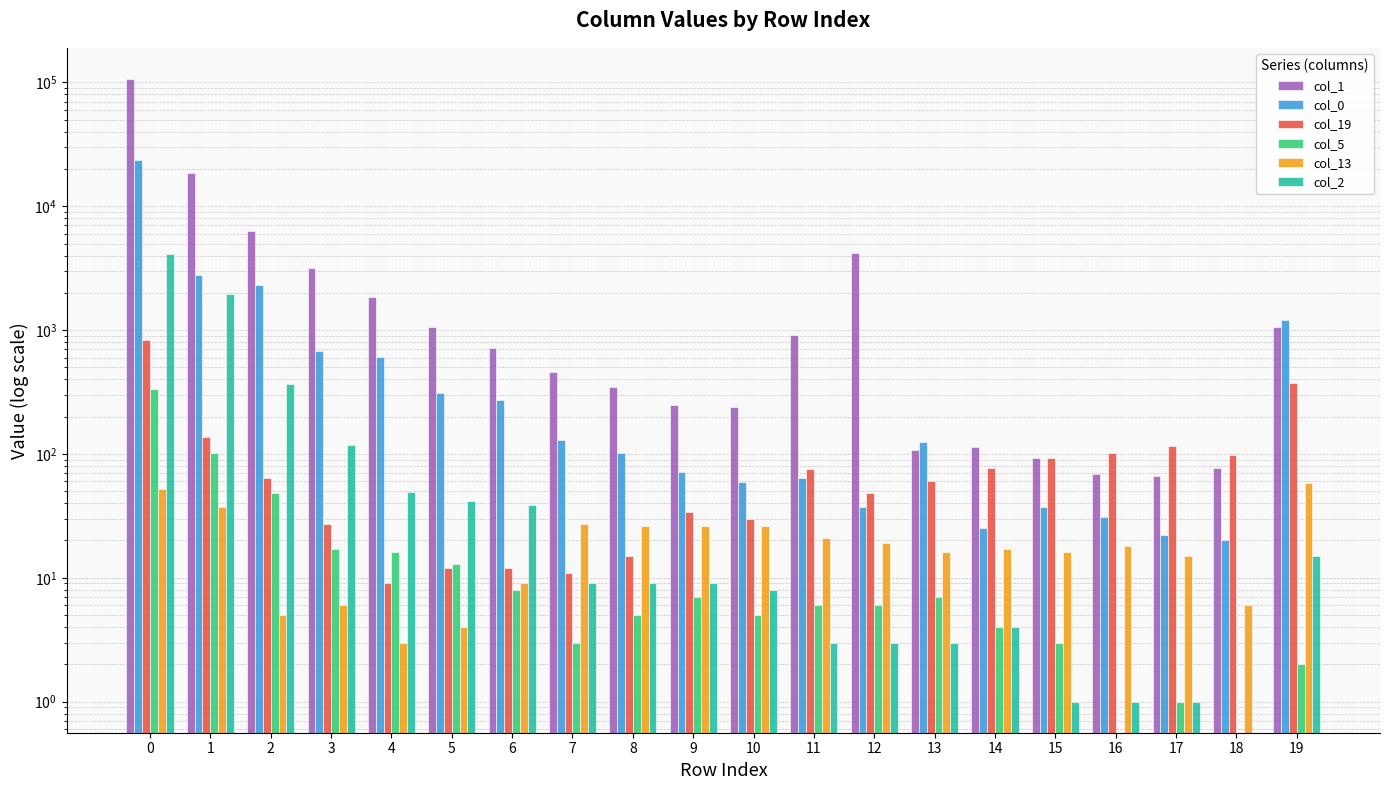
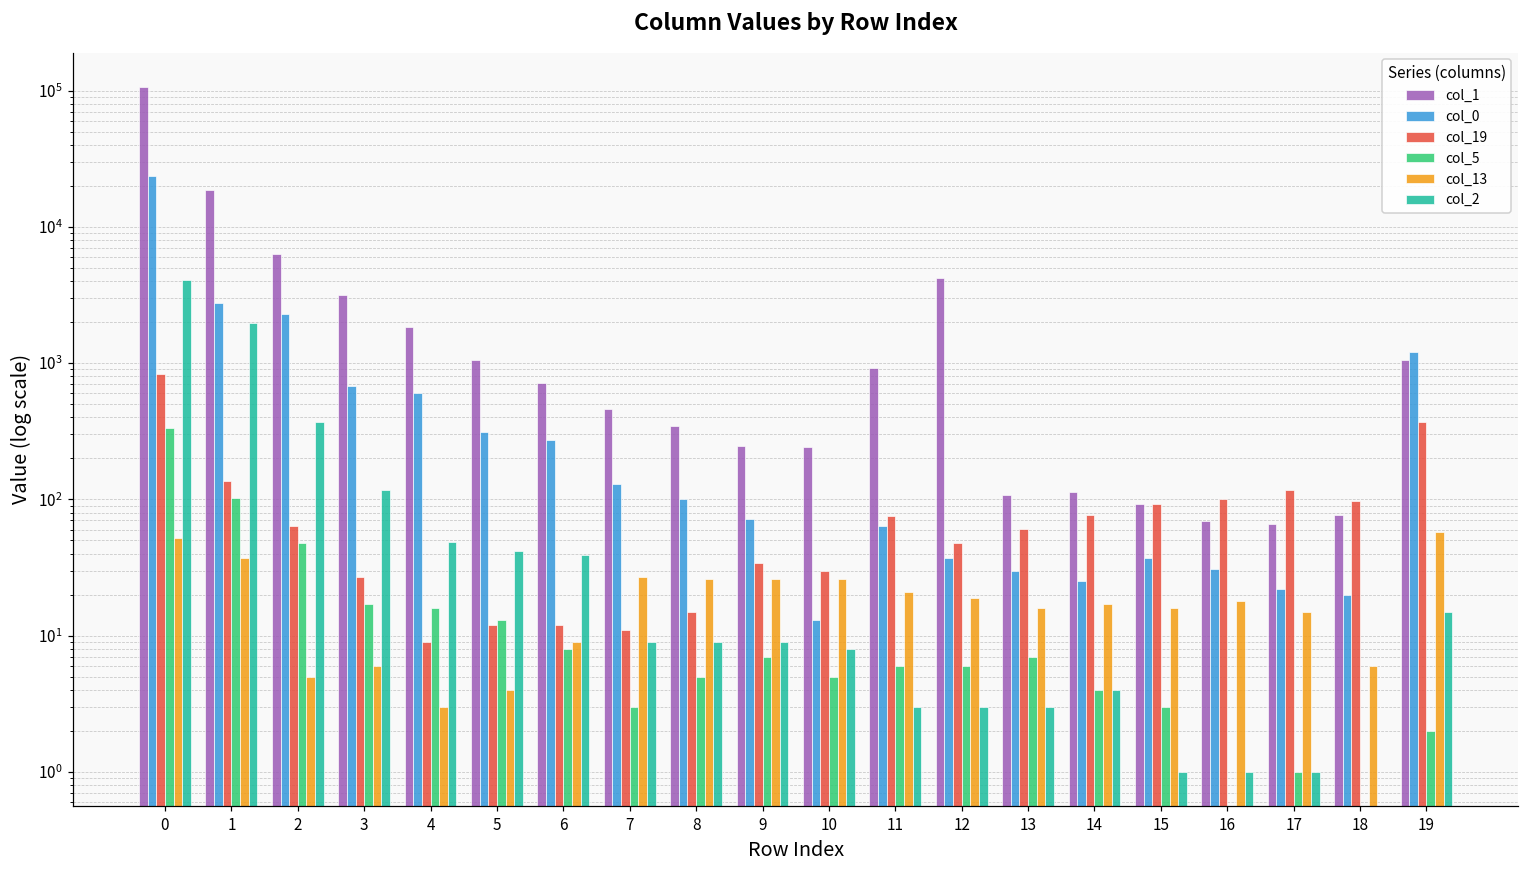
  {
    "col_1": {
      "0": 110000,
      "1": 19000,
      "2": 6000,
      "3": 3200,
      "4": 1800,
      "5": 1100,
      "6": 700,
      "7": 460,
      "8": 350,
      "9": 250,
      "10": 240,
      "11": 900,
      "12": 4200,
      "13": 110,
      "14": 110,
      "15": 90,
      "16": 70,
      "17": 70,
      "18": 80,
      "19": 1100
    },
    "col_0": {
      "0": 24000,
      "1": 2800,
      "2": 2300,
      "3": 700,
      "4": 600,
      "5": 310,
      "6": 270,
      "7": 130,
      "8": 100,
      "9": 70,
-     "10": 60,
+     "10": 13,
      "11": 60,
      "12": 37,
-     "13": 120,
+     "13": 30,
      "14": 25,
      "15": 37,
      "16": 31,
      "17": 22,
      "18": 20,
      "19": 1200
    },
    "col_19": {
      "0": 800,
      "1": 140,
      "2": 60,
      "3": 27,
      "4": 9,
      "5": 12,
      "6": 12,
      "7": 11,
      "8": 15,
      "9": 34,
      "10": 30,
      "11": 80,
      "12": 48,
      "13": 60,
      "14": 80,
      "15": 90,
      "16": 100,
      "17": 120,
      "18": 100,
      "19": 370
    },
    "col_13": {
      "0": 52,
      "1": 37,
      "2": 5,
      "3": 6,
      "4": 3,
      "5": 4,
      "6": 9,
      "7": 27,
      "8": 26,
      "9": 26,
      "10": 26,
      "11": 21,
      "12": 19,
      "13": 16,
      "14": 17,
      "15": 16,
      "16": 18,
      "17": 15,
      "18": 6,
      "19": 60
    }
  }
